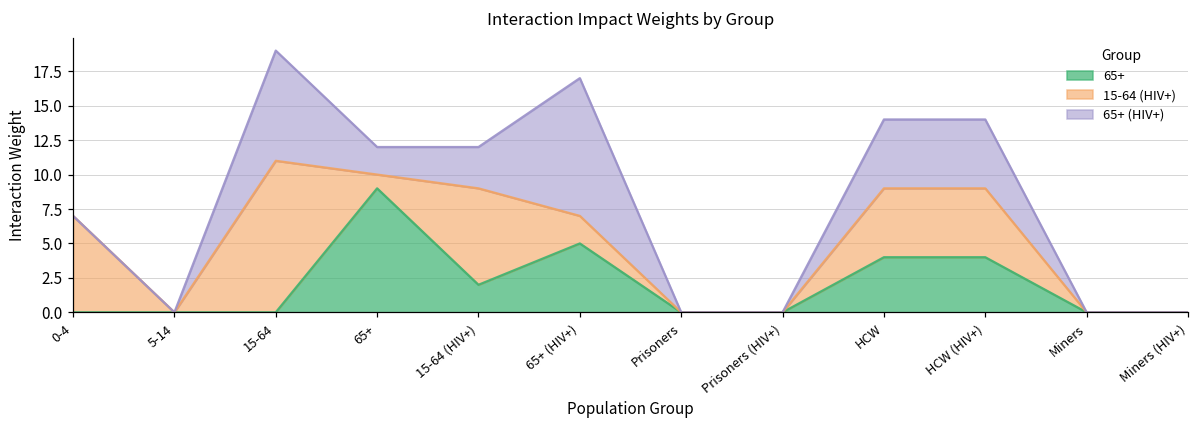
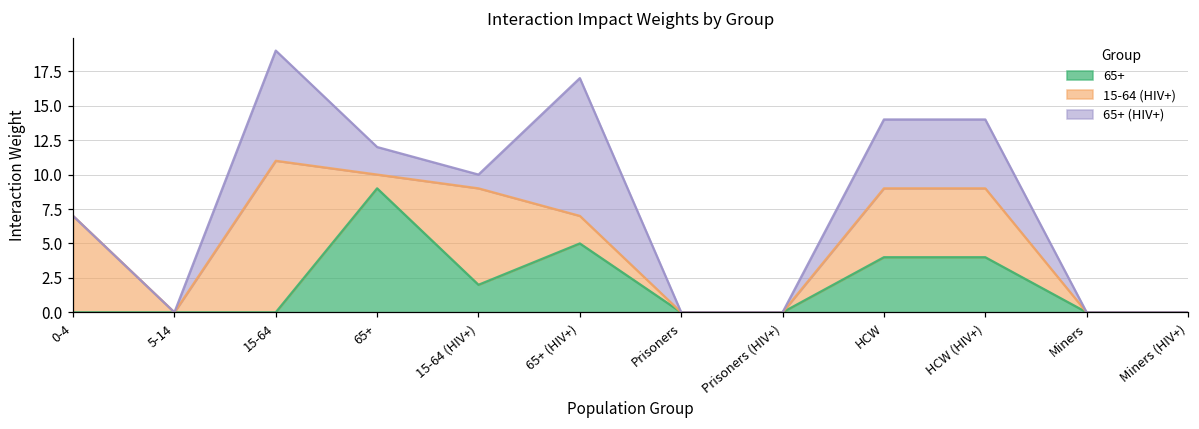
  {
    "65+": {
      "0-4": 0,
      "15-64": 0,
      "65+": 9,
      "15-64 (HIV+)": 2,
      "65+ (HIV+)": 5,
      "HCW": 4,
      "HCW (HIV+)": 4
    },
    "15-64 (HIV+)": {
      "15-64": 11,
      "65+": 10,
      "15-64 (HIV+)": 9,
      "65+ (HIV+)": 7,
      "HCW": 9,
      "HCW (HIV+)": 9
    },
    "65+ (HIV+)": {
      "15-64": 8,
      "65+": 2,
-     "15-64 (HIV+)": 3,
+     "15-64 (HIV+)": 1,
      "65+ (HIV+)": 10,
      "HCW": 5,
      "HCW (HIV+)": 5
    }
  }
